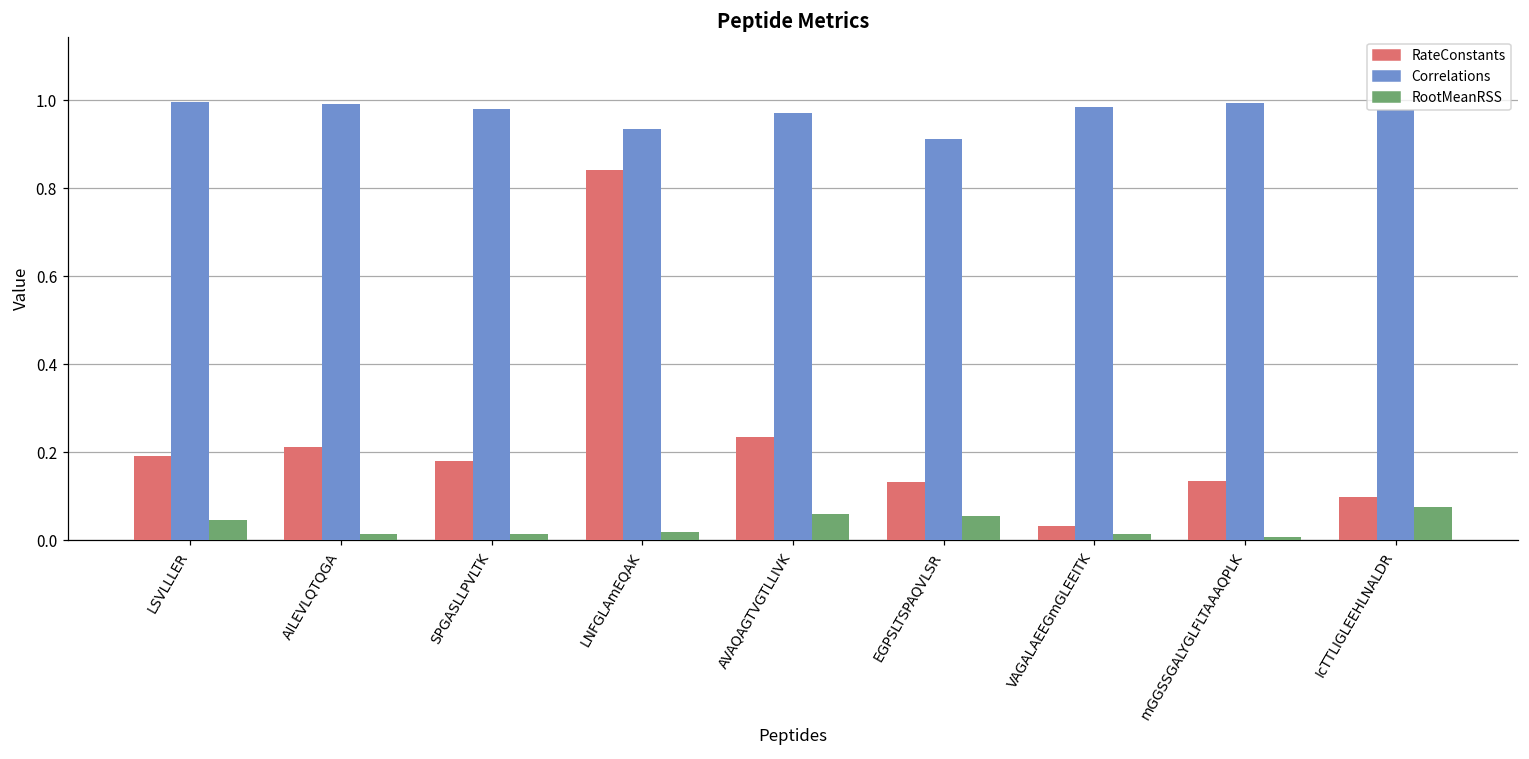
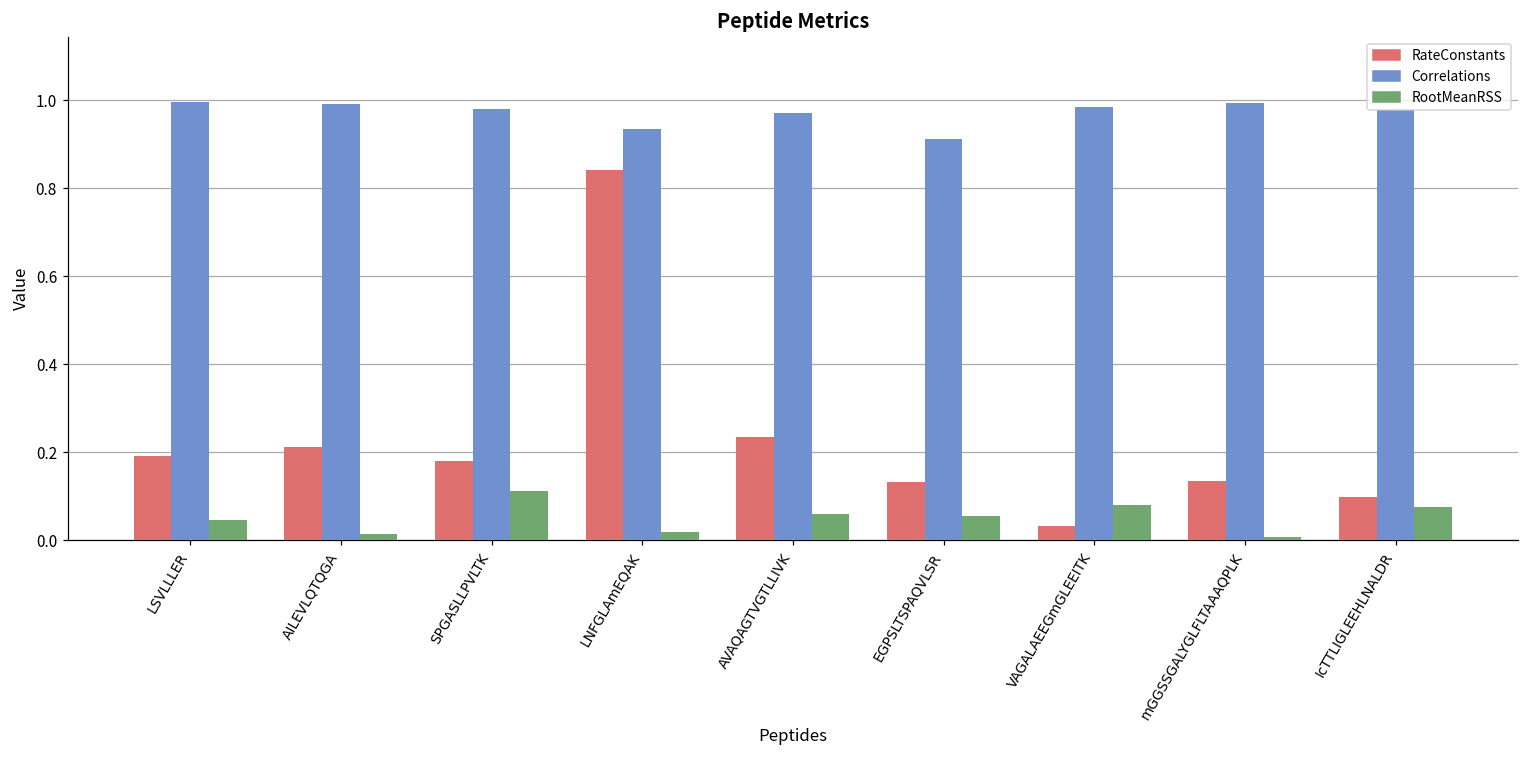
  {
    "RateConstants": {
      "LSVLLLER": 0.19,
      "AILEVLQTQGA": 0.21,
      "SPGASLLPVLTK": 0.18,
      "LNFGLAmEQAK": 0.84,
      "AVAQAGTVGTLLIVK": 0.23,
      "EGPSLTSPAQVLSR": 0.13,
      "VAGALAEEGmGLEEITK": 0.03,
      "mGGSSGALYGLFLTAAAQPLK": 0.14,
      "IcTTLIGLEEHLNALDR": 0.10
    },
    "Correlations": {
      "LSVLLLER": 1.00,
      "AILEVLQTQGA": 0.99,
      "SPGASLLPVLTK": 0.98,
      "LNFGLAmEQAK": 0.93,
      "AVAQAGTVGTLLIVK": 0.97,
      "EGPSLTSPAQVLSR": 0.91,
      "VAGALAEEGmGLEEITK": 0.98,
      "mGGSSGALYGLFLTAAAQPLK": 0.99
    },
    "RootMeanRSS": {
      "LSVLLLER": 0.05,
      "AILEVLQTQGA": 0.02,
-     "SPGASLLPVLTK": 0.01,
+     "SPGASLLPVLTK": 0.11,
      "LNFGLAmEQAK": 0.02,
      "AVAQAGTVGTLLIVK": 0.06,
      "EGPSLTSPAQVLSR": 0.06,
-     "VAGALAEEGmGLEEITK": 0.02,
+     "VAGALAEEGmGLEEITK": 0.08,
      "mGGSSGALYGLFLTAAAQPLK": 0.01,
      "IcTTLIGLEEHLNALDR": 0.08
    }
  }
